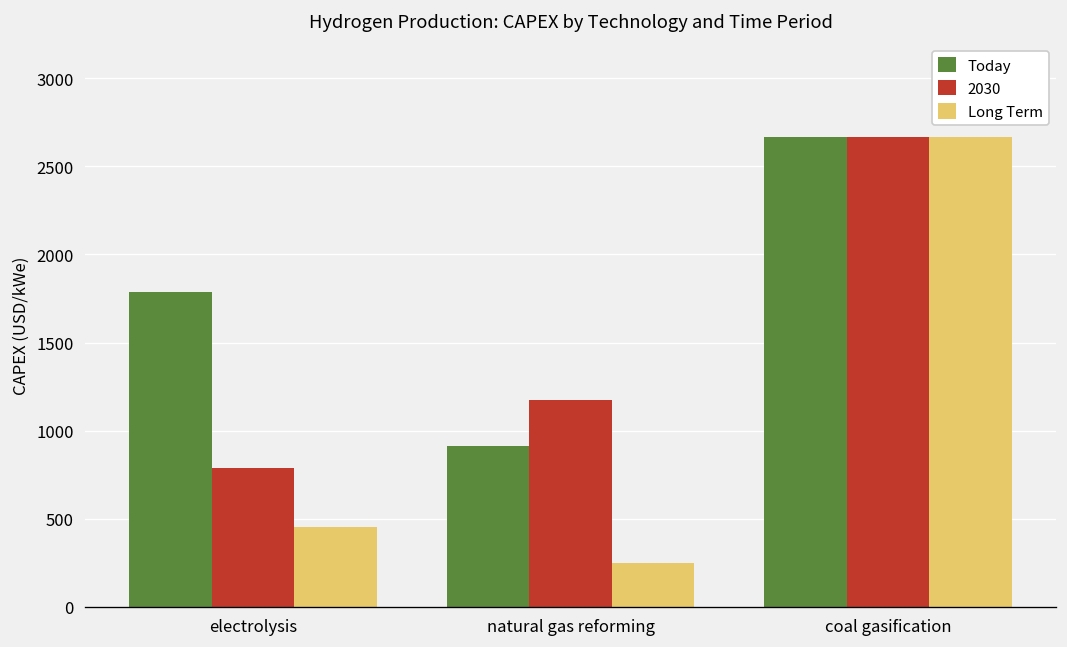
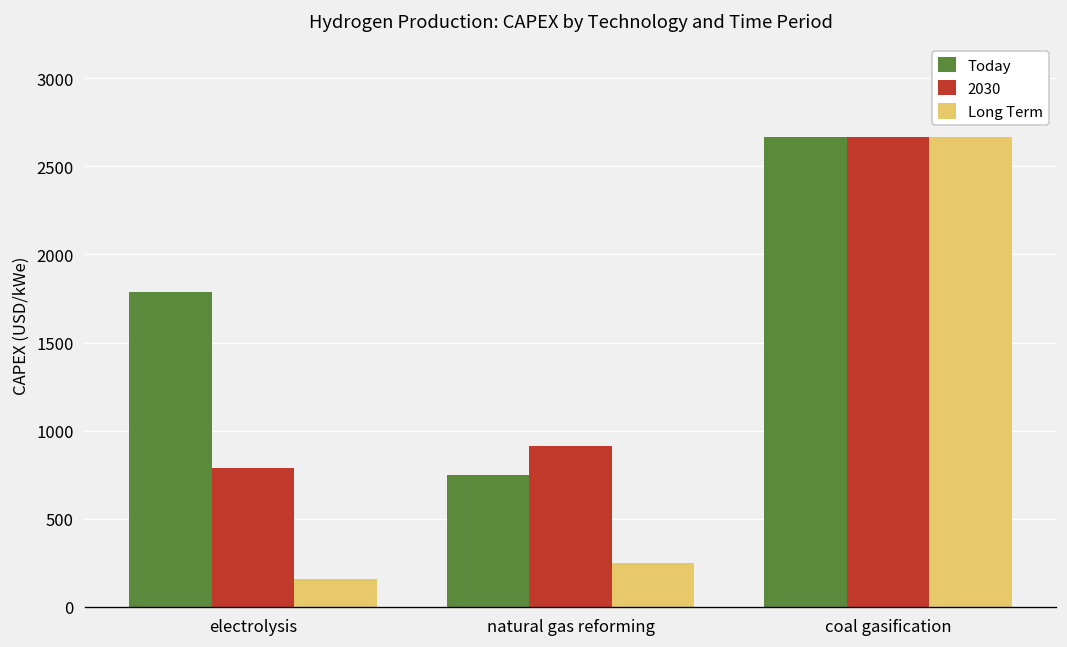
  {
    "Today": {
      "electrolysis": 1790,
-     "natural gas reforming": 910,
+     "natural gas reforming": 750,
      "coal gasification": 2670
    },
    "2030": {
      "electrolysis": 790,
-     "natural gas reforming": 1180,
+     "natural gas reforming": 910,
      "coal gasification": 2670
    },
    "Long Term": {
-     "electrolysis": 450,
+     "electrolysis": 150,
      "natural gas reforming": 250,
      "coal gasification": 2670
    }
  }
